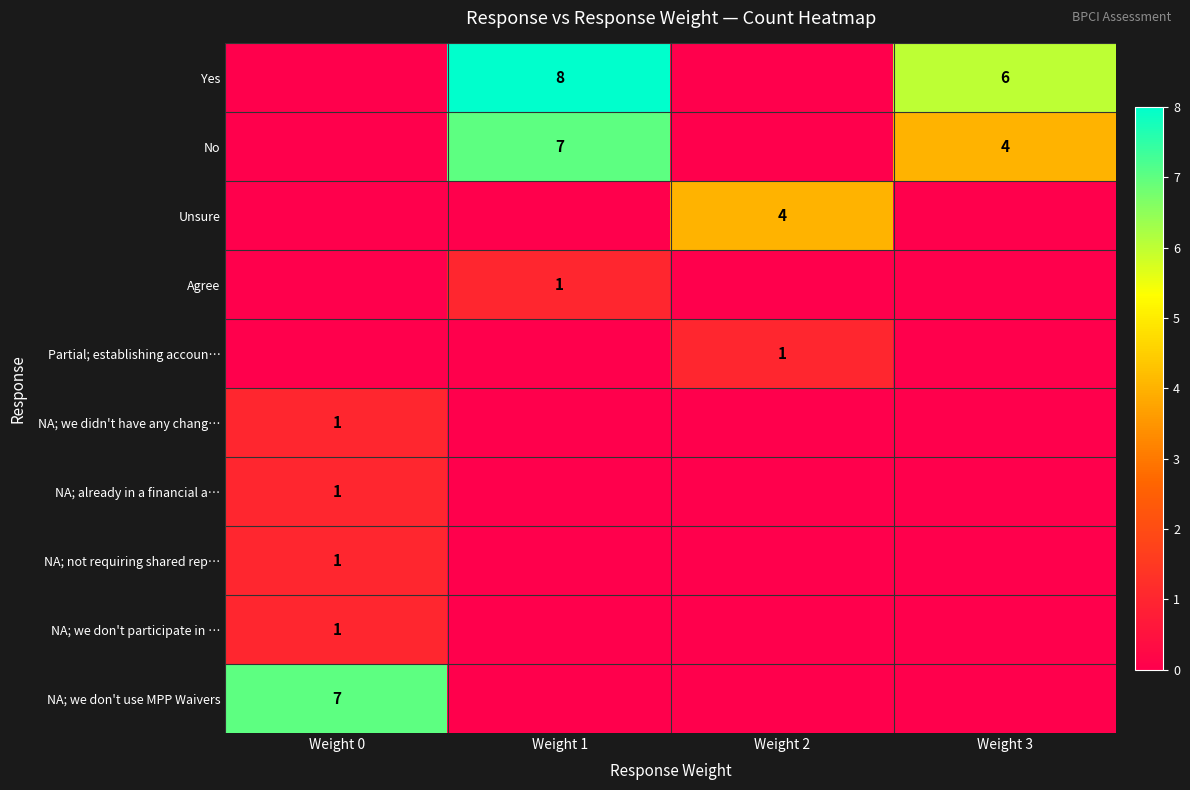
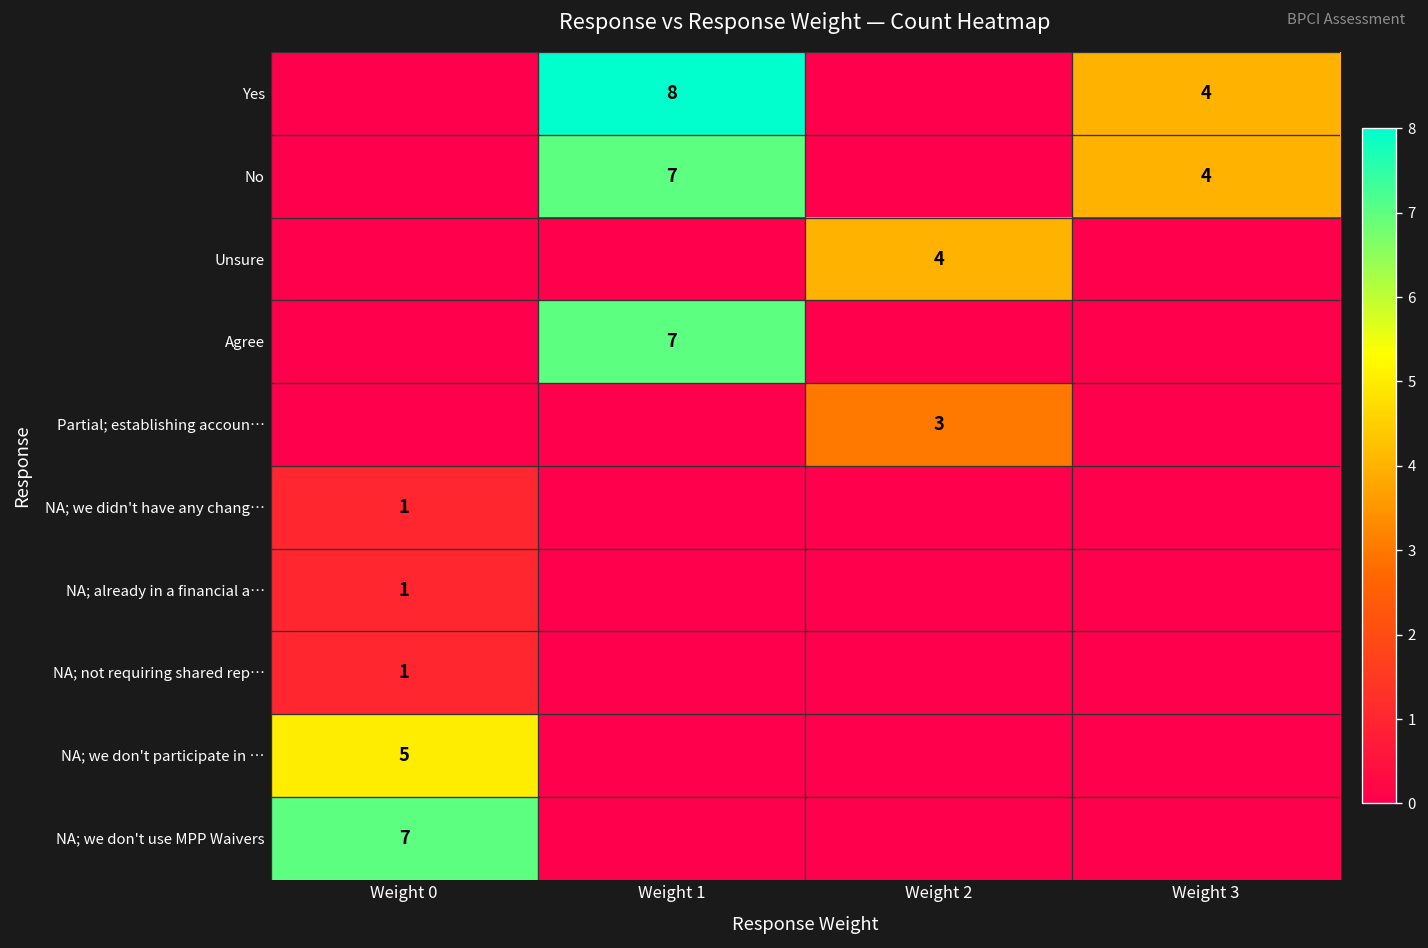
  {
    "Yes": {
      "Weight 1": 8,
-     "Weight 3": 6
+     "Weight 3": 4
    },
    "No": {
      "Weight 1": 7,
      "Weight 3": 4
    },
    "Unsure": {
      "Weight 2": 4
    },
    "Agree": {
-     "Weight 1": 1
+     "Weight 1": 7
    },
    "Partial; establishing accoun…": {
-     "Weight 2": 1
+     "Weight 2": 3
    },
    "NA; we didn't have any chang…": {
      "Weight 0": 1
    },
    "NA; already in a financial a…": {
      "Weight 0": 1
    },
    "NA; not requiring shared rep…": {
      "Weight 0": 1
    },
    "NA; we don't participate in …": {
-     "Weight 0": 1
+     "Weight 0": 5
    },
    "NA; we don't use MPP Waivers": {
      "Weight 0": 7
    }
  }
